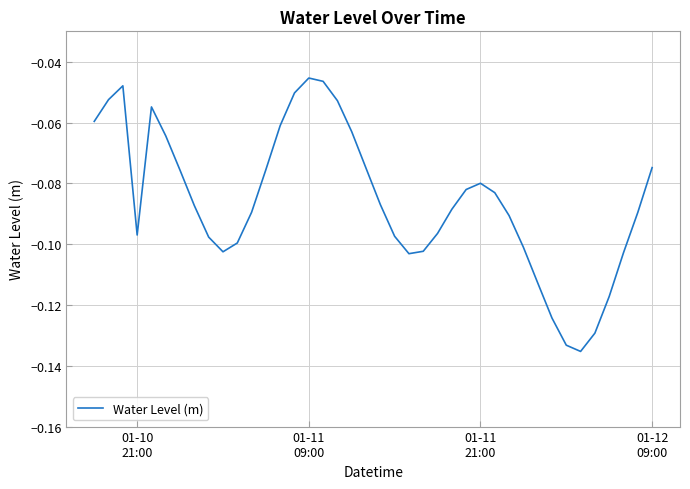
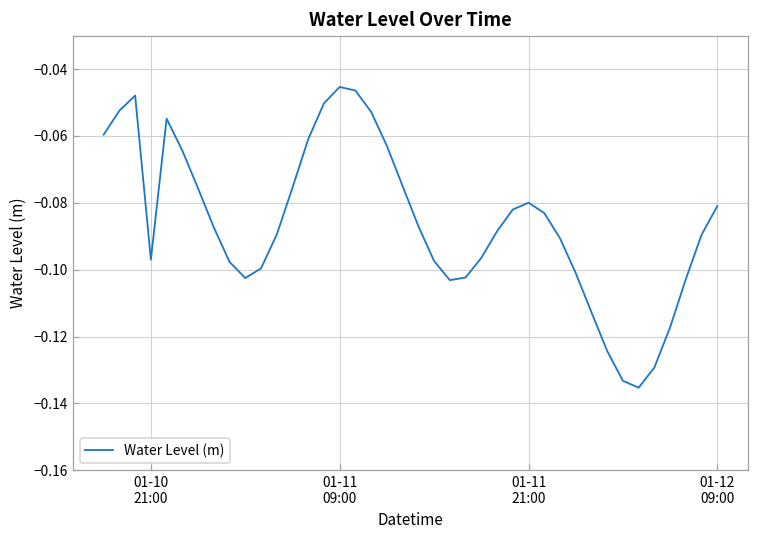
  {
    "01-10 21:00": -0.097,
    "01-11 09:00": -0.045,
    "01-11 21:00": -0.080,
-   "01-12 09:00": -0.075
+   "01-12 09:00": -0.081
  }
